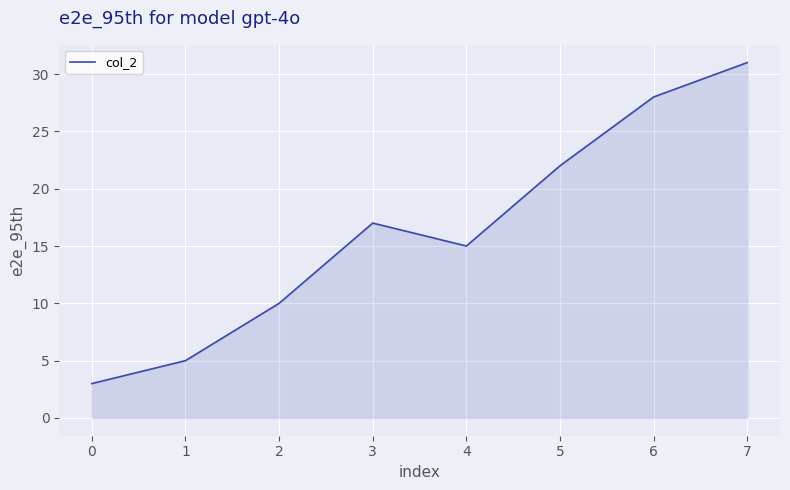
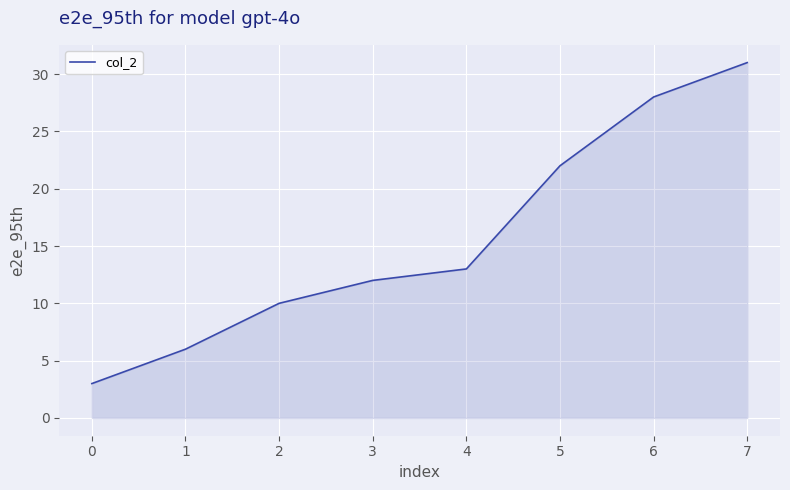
  {
    "0": 3,
-   "1": 5,
+   "1": 6,
    "2": 10,
-   "3": 17,
-   "4": 15,
+   "3": 12,
+   "4": 13,
    "5": 22,
    "6": 28,
    "7": 31
  }
